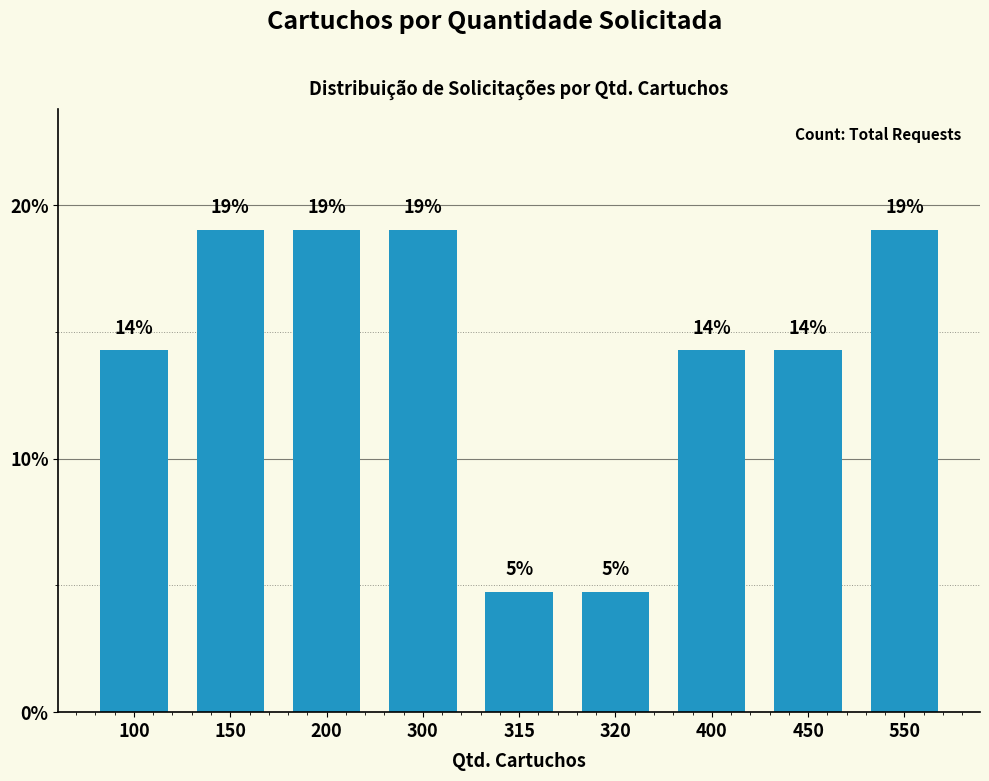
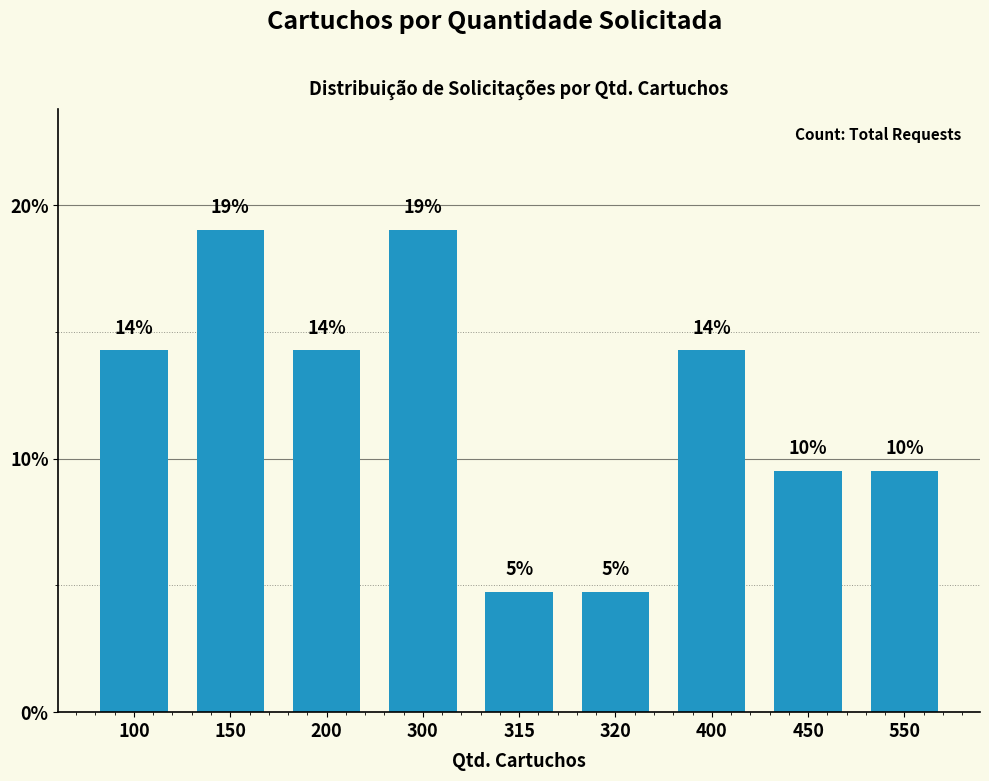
  {
    "100": "14%",
    "150": "19%",
-   "200": "19%",
+   "200": "14%",
    "300": "19%",
    "315": "5%",
    "320": "5%",
    "400": "14%",
-   "450": "14%",
-   "550": "19%"
+   "450": "10%",
+   "550": "10%"
  }
